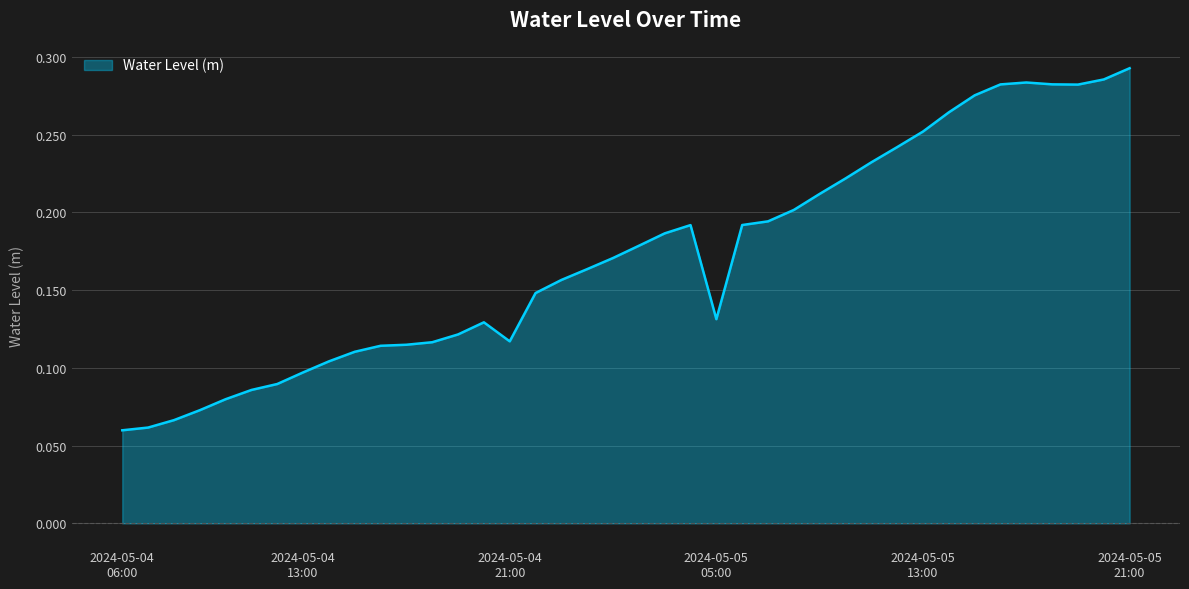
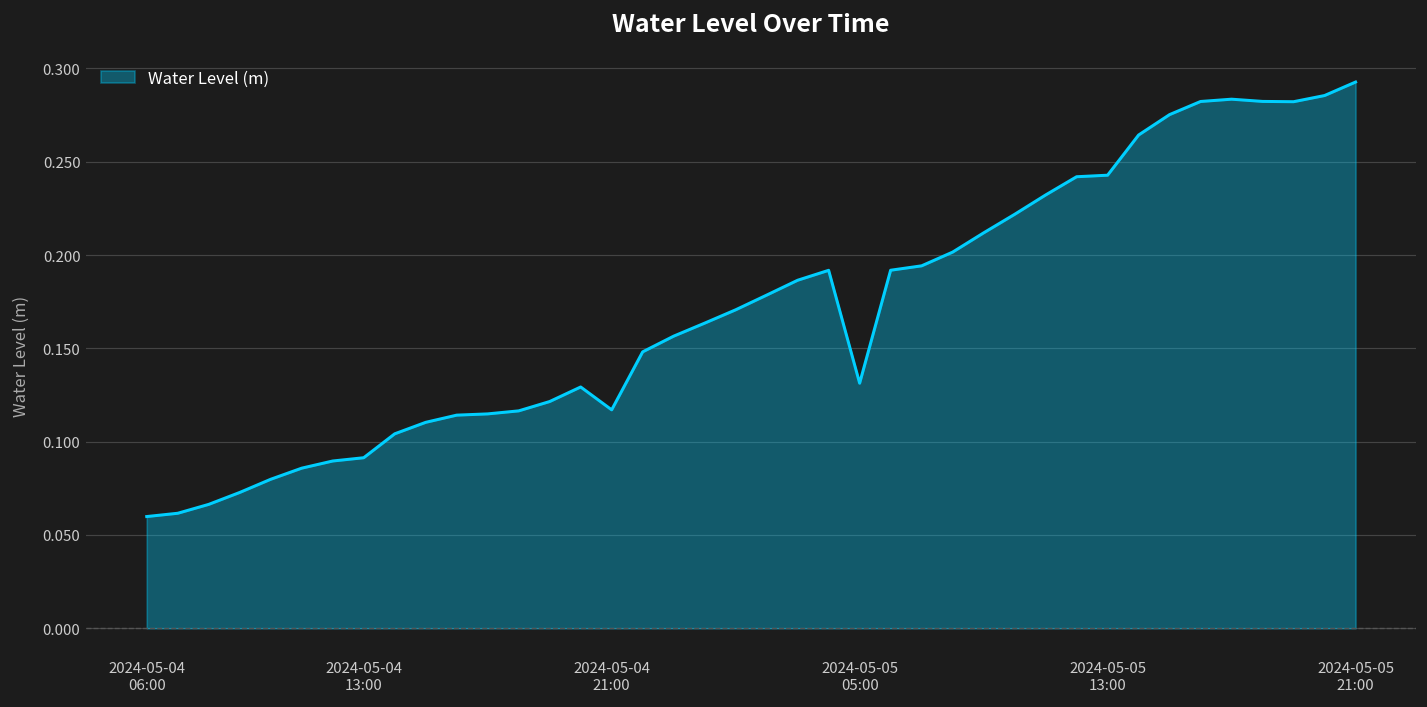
  {
    "2024-05-04 06:00": 0.060,
-   "2024-05-04 13:00": 0.097,
+   "2024-05-04 13:00": 0.091,
    "2024-05-04 21:00": 0.117,
    "2024-05-05 05:00": 0.131,
-   "2024-05-05 13:00": 0.252,
+   "2024-05-05 13:00": 0.243,
    "2024-05-05 21:00": 0.293
  }
